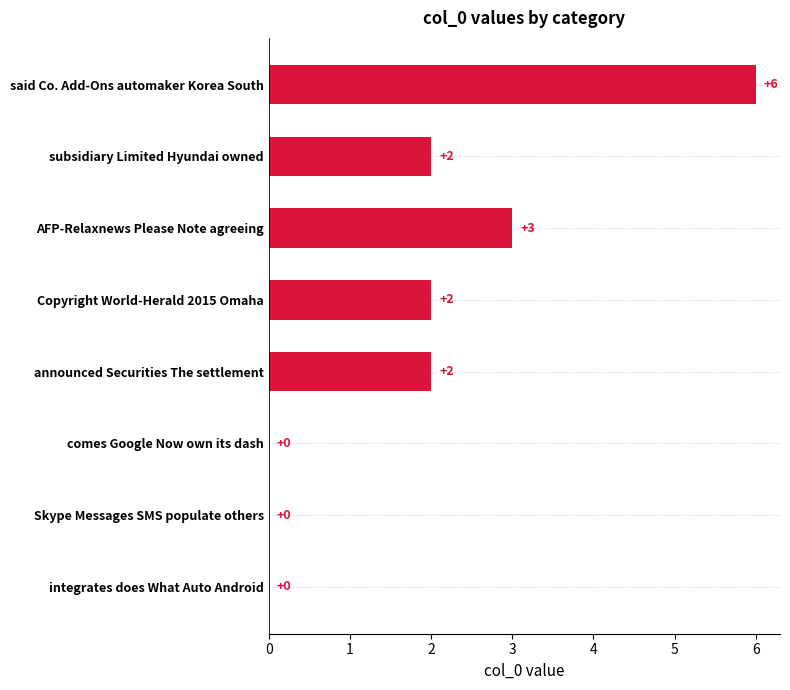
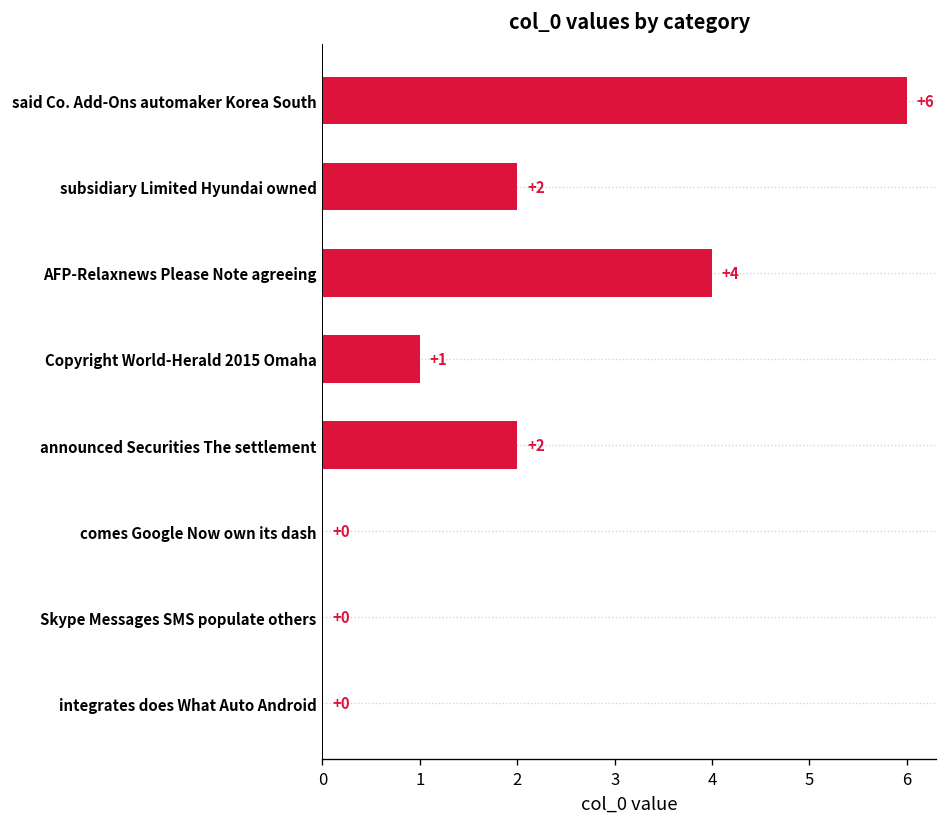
  {
    "said Co. Add-Ons automaker Korea South": "+6",
    "subsidiary Limited Hyundai owned": "+2",
-   "AFP-Relaxnews Please Note agreeing": "+3",
-   "Copyright World-Herald 2015 Omaha": "+2",
+   "AFP-Relaxnews Please Note agreeing": "+4",
+   "Copyright World-Herald 2015 Omaha": "+1",
    "announced Securities The settlement": "+2",
    "comes Google Now own its dash": "+0",
    "Skype Messages SMS populate others": "+0",
    "integrates does What Auto Android": "+0"
  }
